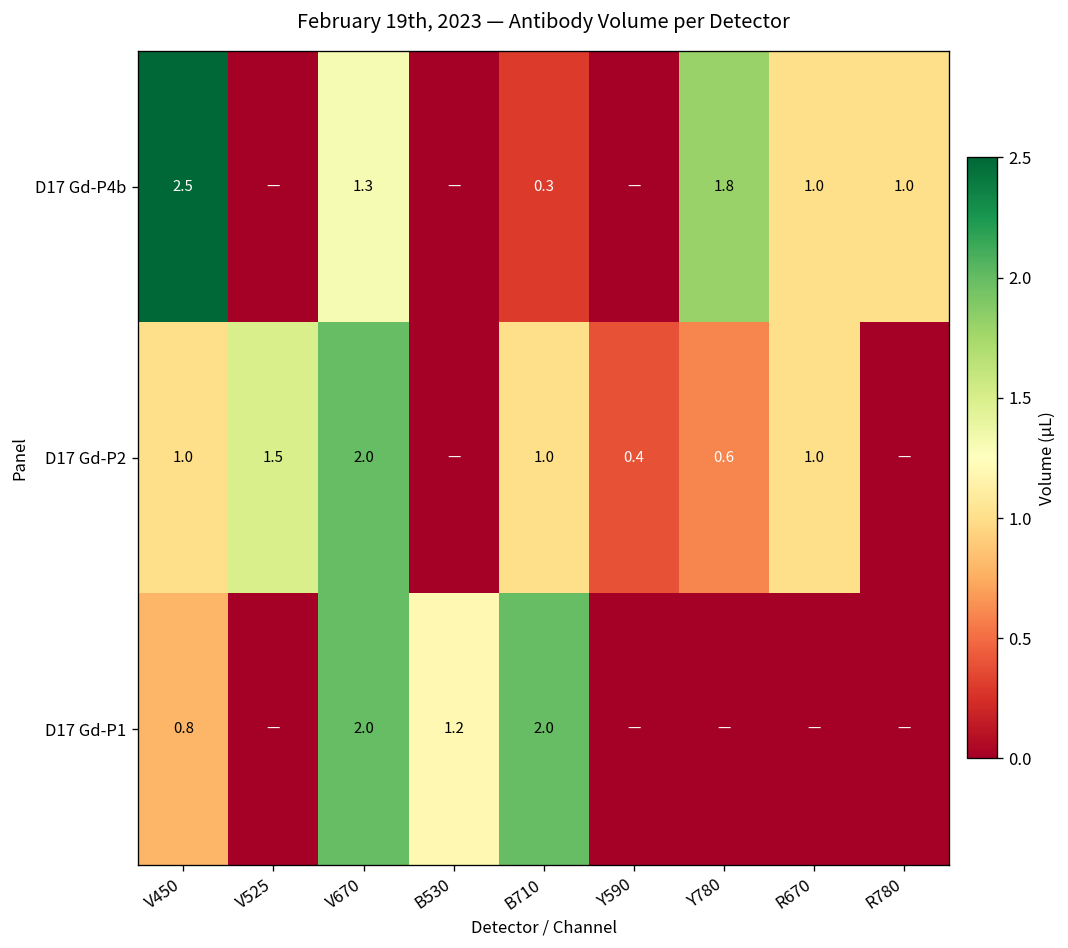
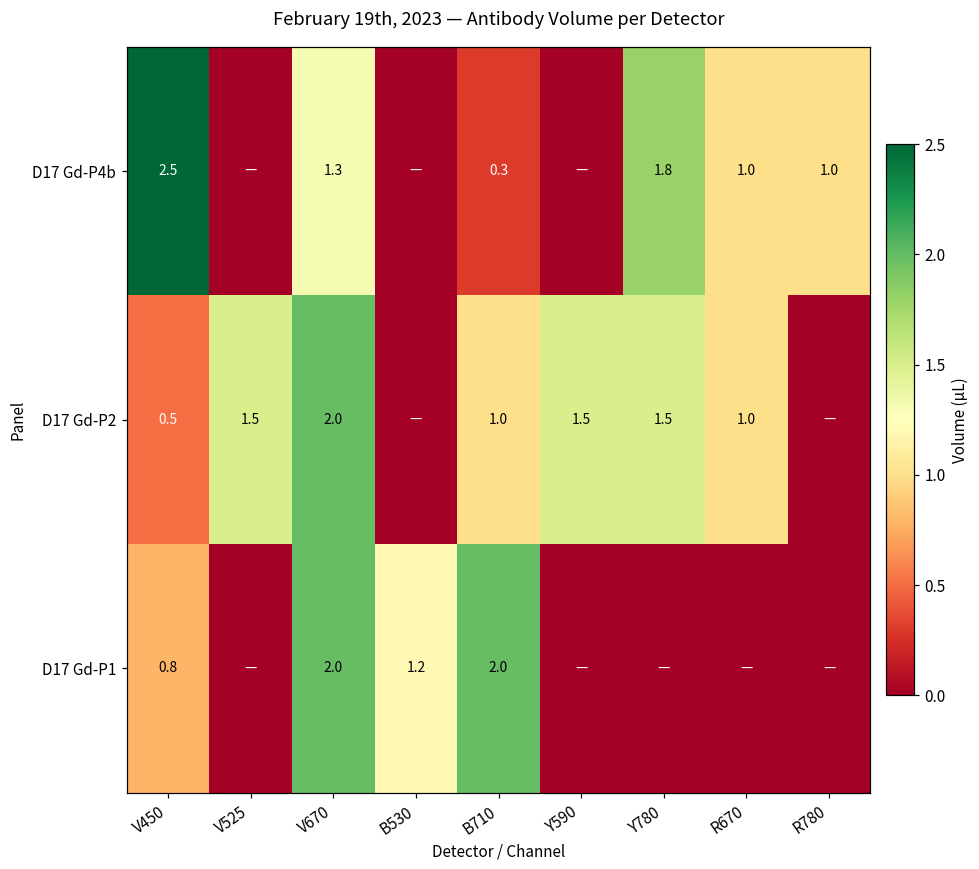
  {
    "D17 Gd-P4b": {
      "V450": 2.5,
      "V670": 1.3,
      "B710": 0.3,
      "Y780": 1.8,
      "R670": 1.0,
      "R780": 1.0
    },
    "D17 Gd-P2": {
-     "V450": 1.0,
+     "V450": 0.5,
      "V525": 1.5,
      "V670": 2.0,
      "B710": 1.0,
-     "Y590": 0.4,
-     "Y780": 0.6,
+     "Y590": 1.5,
+     "Y780": 1.5,
      "R670": 1.0
    },
    "D17 Gd-P1": {
      "V450": 0.8,
      "V670": 2.0,
      "B530": 1.2,
      "B710": 2.0
    }
  }
